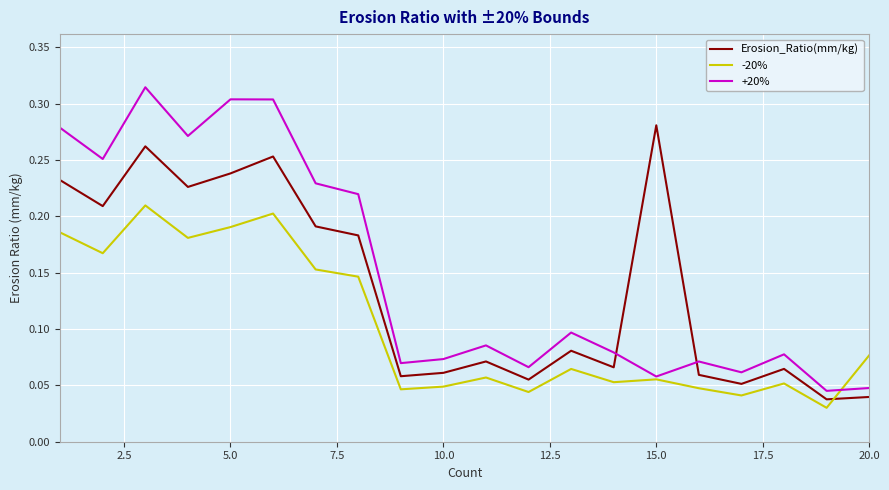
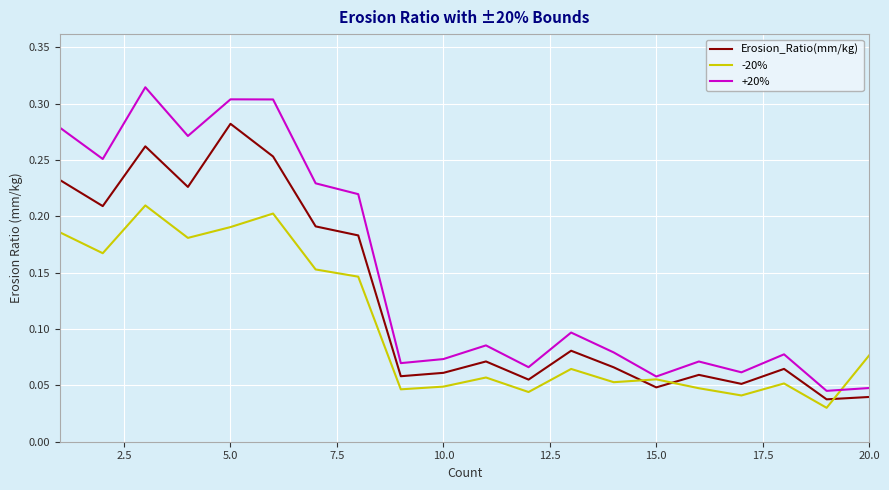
  {
    "Erosion_Ratio(mm/kg)": {
-     "5.0": 0.238,
+     "5.0": 0.282,
      "10.0": 0.061,
-     "15.0": 0.281,
+     "15.0": 0.048,
      "20.0": 0.040
    },
    "-20%": {
      "5.0": 0.190,
      "10.0": 0.049,
      "15.0": 0.055,
      "20.0": 0.077
    },
    "+20%": {
      "5.0": 0.304,
      "10.0": 0.073,
      "15.0": 0.058,
      "20.0": 0.048
    }
  }
